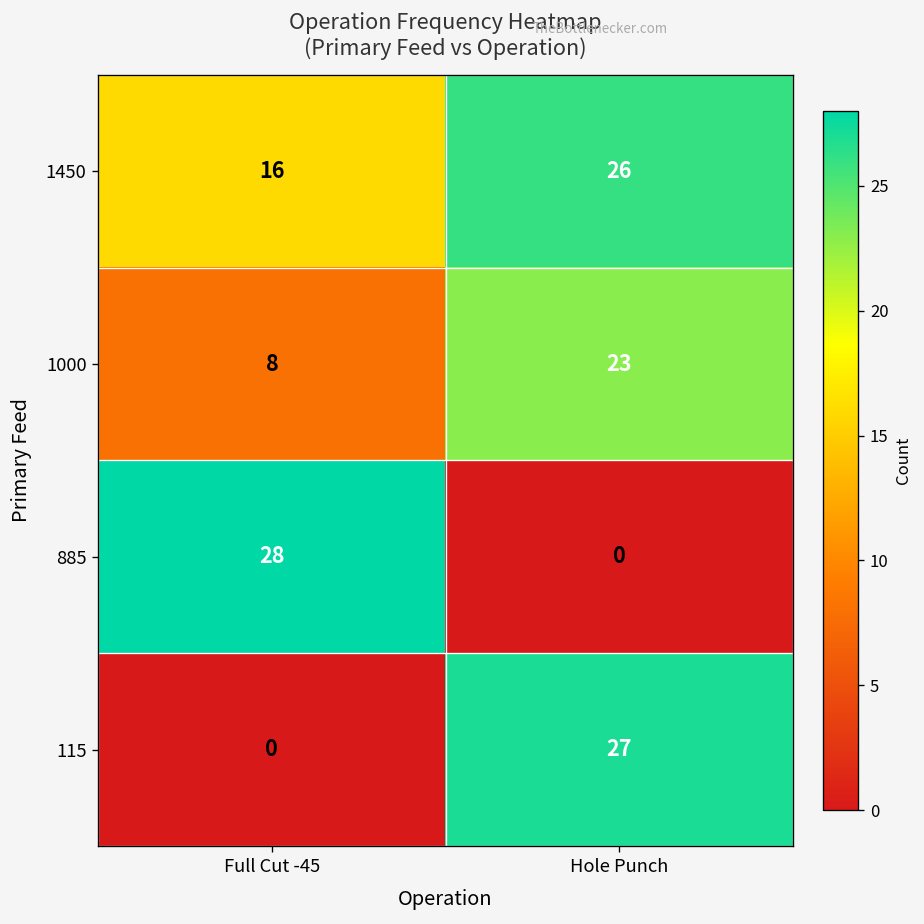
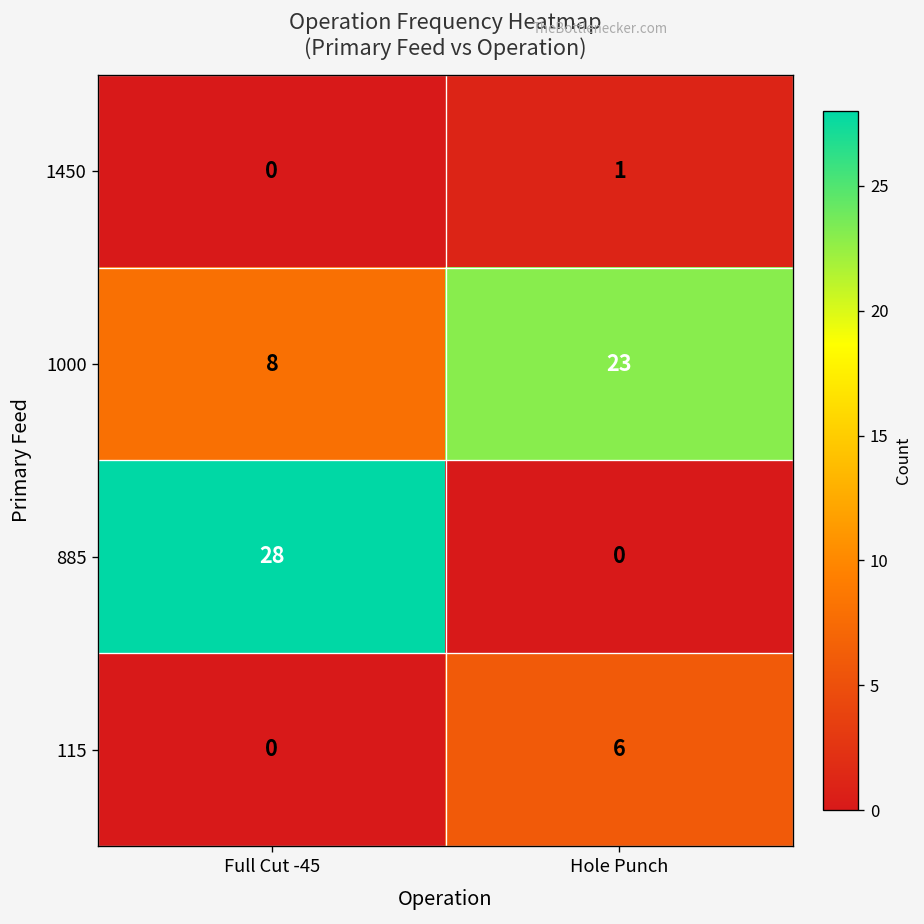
  {
    "1450": {
-     "Full Cut -45": 16,
-     "Hole Punch": 26
+     "Full Cut -45": 0,
+     "Hole Punch": 1
    },
    "1000": {
      "Full Cut -45": 8,
      "Hole Punch": 23
    },
    "885": {
      "Full Cut -45": 28,
      "Hole Punch": 0
    },
    "115": {
      "Full Cut -45": 0,
-     "Hole Punch": 27
+     "Hole Punch": 6
    }
  }
